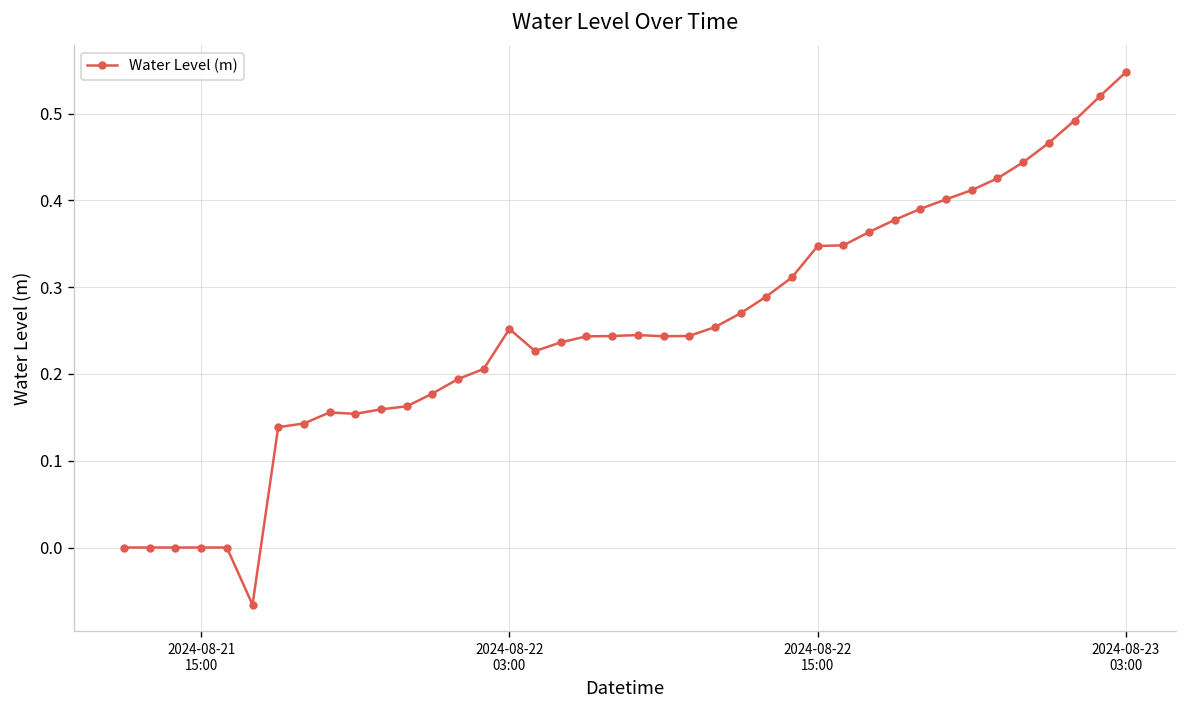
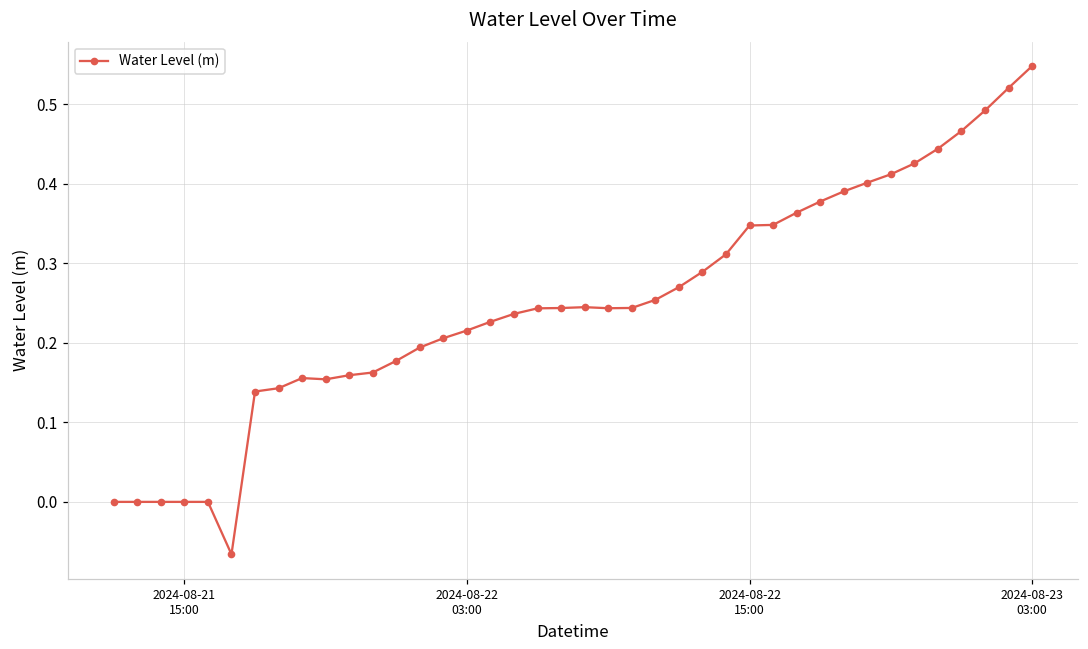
  {
    "2024-08-21 15:00": 0.00,
-   "2024-08-22 03:00": 0.25,
+   "2024-08-22 03:00": 0.22,
    "2024-08-22 15:00": 0.35,
    "2024-08-23 03:00": 0.55
  }
